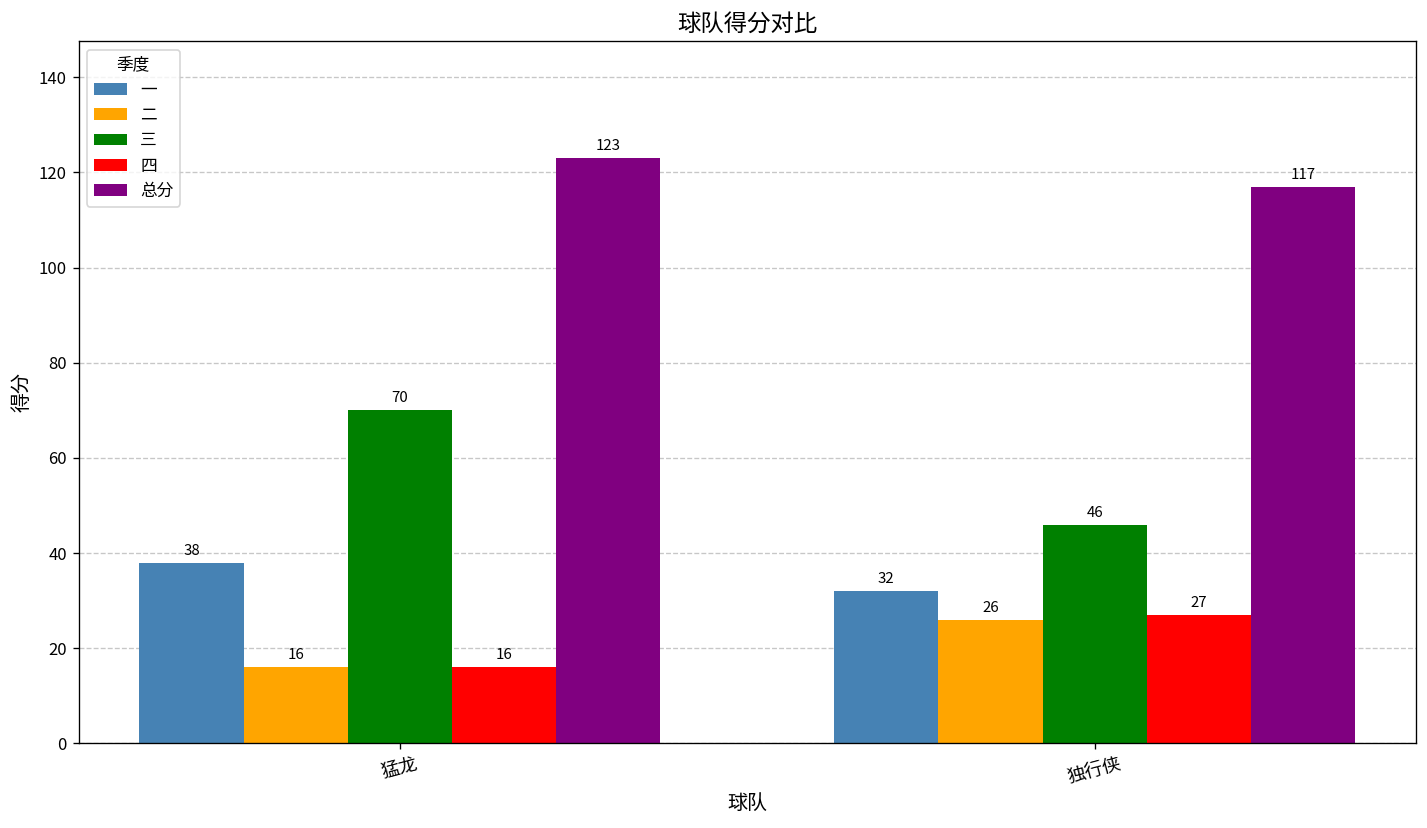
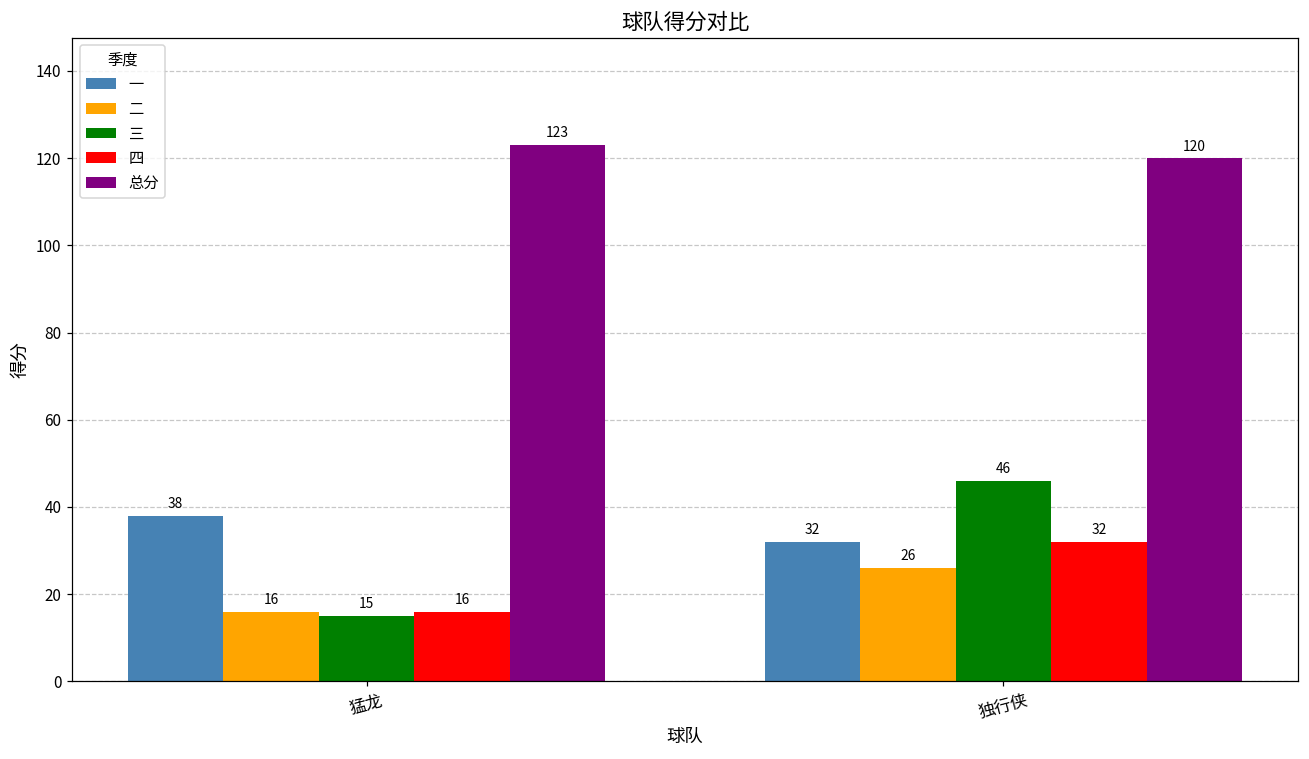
  {
    "一": {
      "猛龙": 38,
      "独行侠": 32
    },
    "二": {
      "猛龙": 16,
      "独行侠": 26
    },
    "三": {
-     "猛龙": 70,
+     "猛龙": 15,
      "独行侠": 46
    },
    "四": {
      "猛龙": 16,
-     "独行侠": 27
+     "独行侠": 32
    },
    "总分": {
      "猛龙": 123,
-     "独行侠": 117
+     "独行侠": 120
    }
  }
